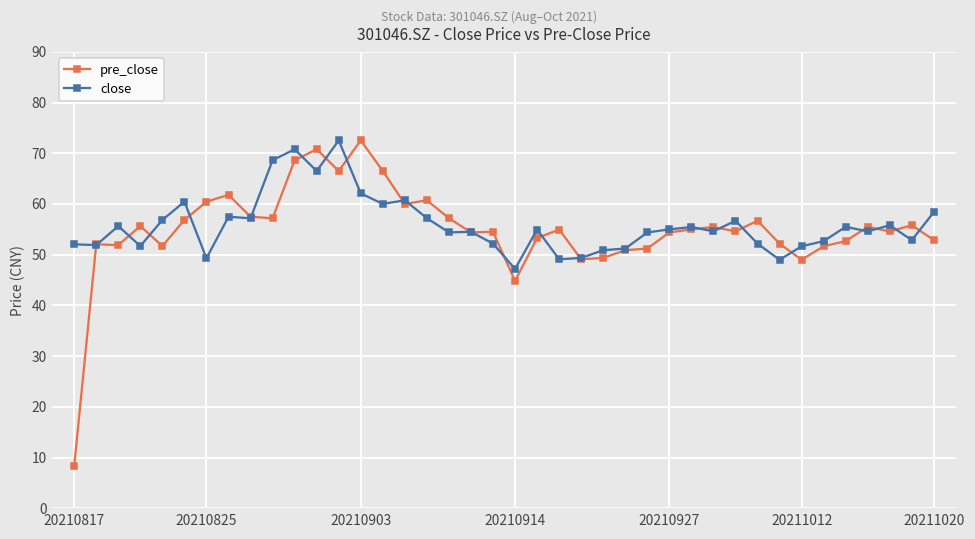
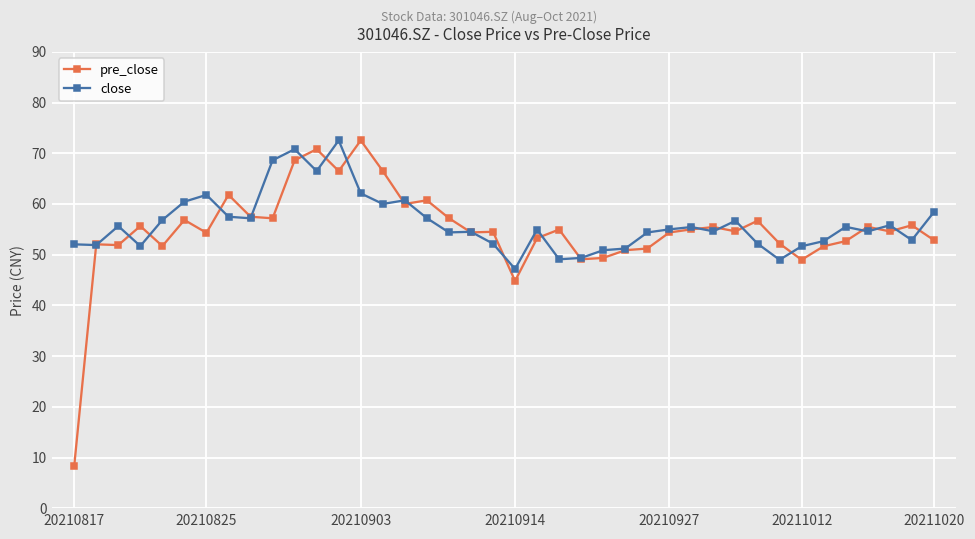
  {
    "pre_close": {
      "20210817": 8,
-     "20210825": 60,
+     "20210825": 54,
      "20210903": 73,
      "20210914": 45,
      "20210927": 54,
      "20211012": 49,
      "20211020": 53
    },
    "close": {
      "20210817": 52,
-     "20210825": 49,
+     "20210825": 62,
      "20210903": 62,
      "20210914": 47,
      "20210927": 55,
      "20211012": 52,
      "20211020": 58
    }
  }
